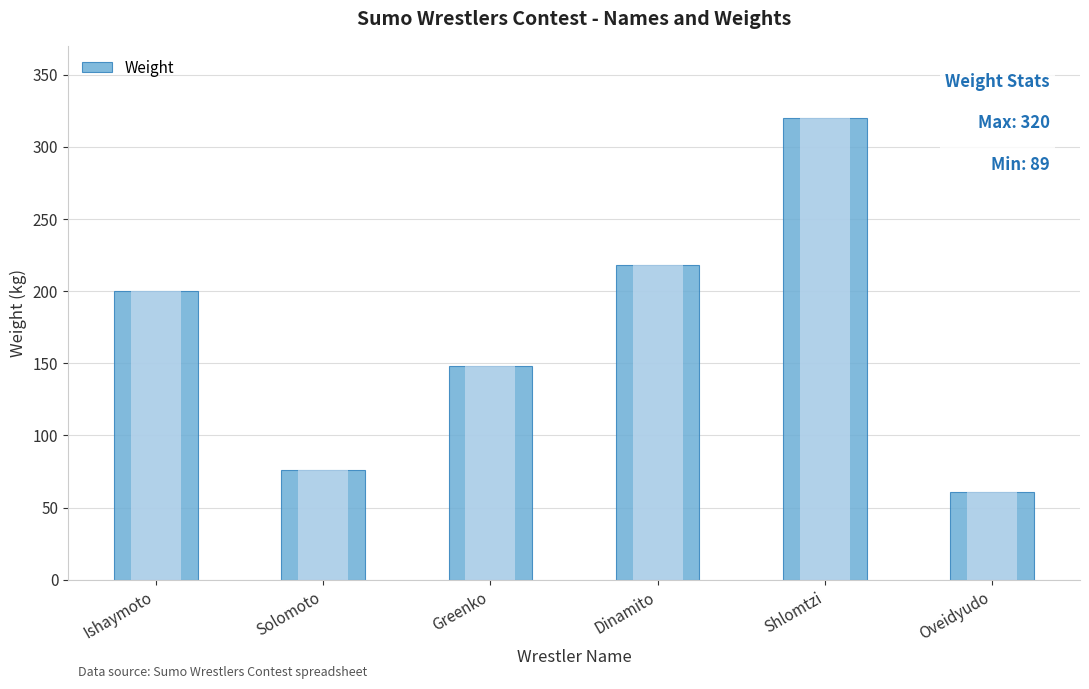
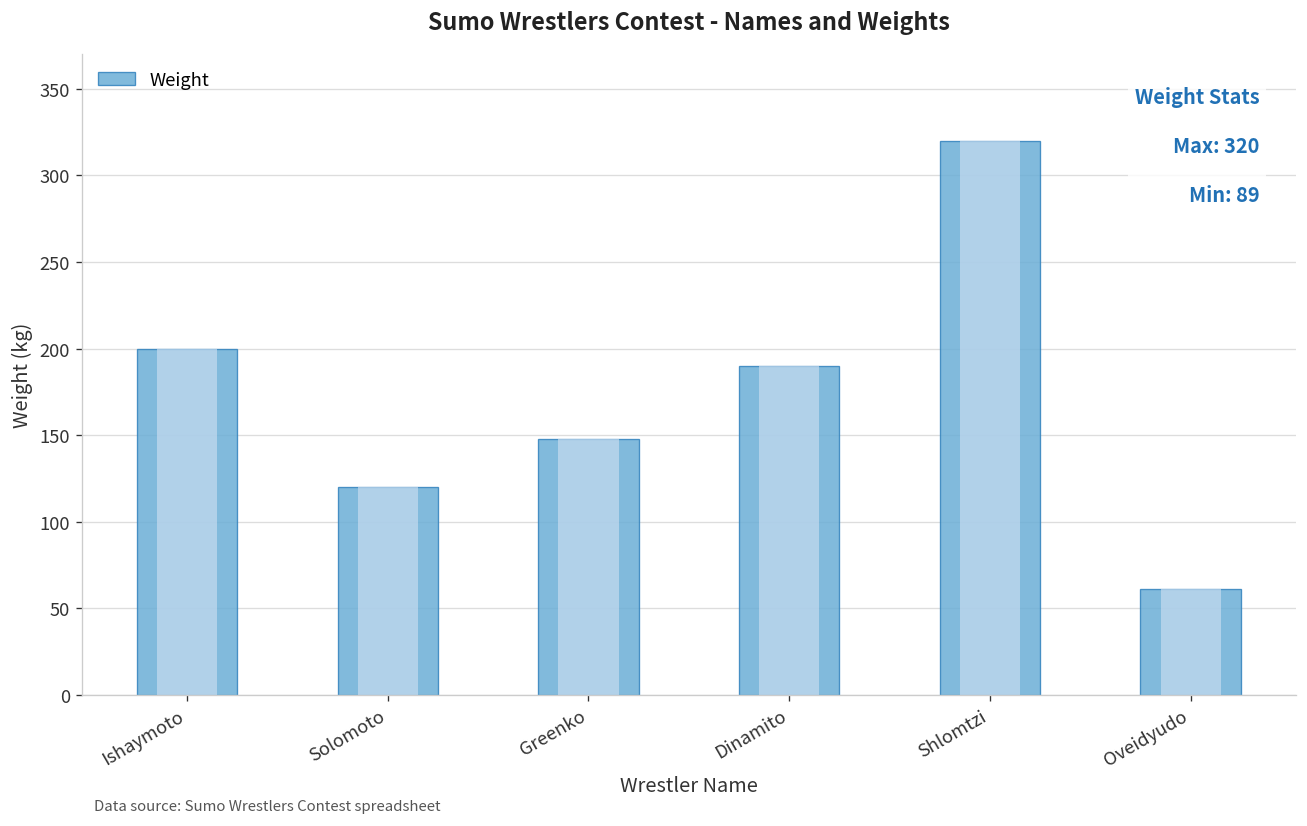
  {
    "Ishaymoto": 200,
-   "Solomoto": 76,
+   "Solomoto": 120,
    "Greenko": 148,
-   "Dinamito": 218,
+   "Dinamito": 190,
    "Shlomtzi": 320,
    "Oveidyudo": 61
  }
